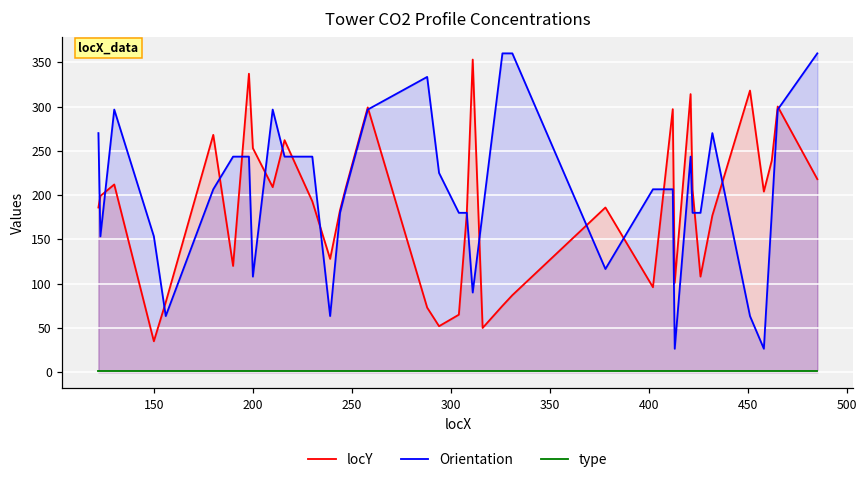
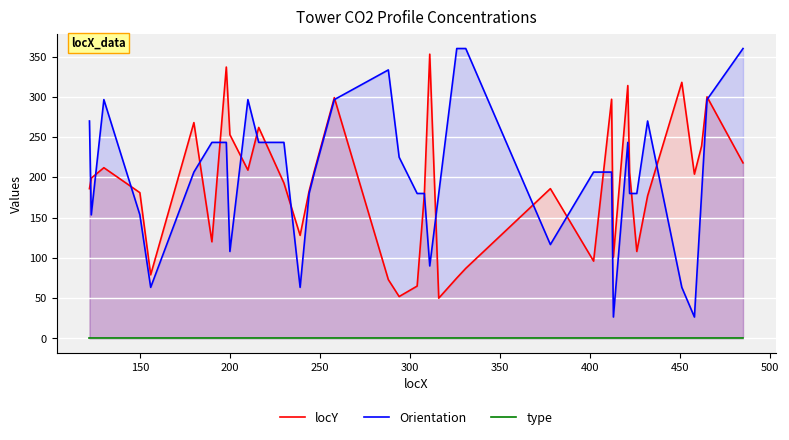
  {
    "locY": {
-     "150": 40,
+     "150": 180,
      "200": 250
    },
    "Orientation": {
      "150": 150,
      "200": 110
    },
    "type": {
      "150": 0,
      "200": 0
    }
  }
